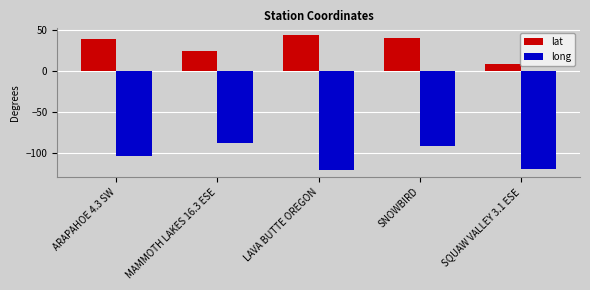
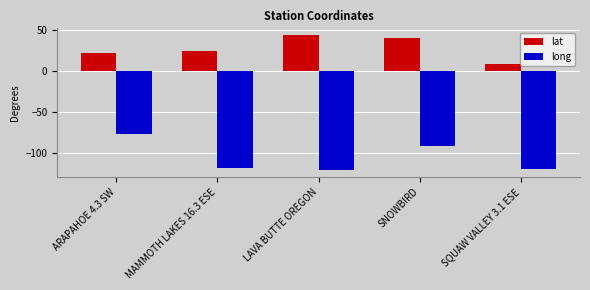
  {
    "lat": {
-     "ARAPAHOE 4.3 SW": 40,
+     "ARAPAHOE 4.3 SW": 20,
      "MAMMOTH LAKES 16.3 ESE": 20,
      "LAVA BUTTE OREGON": 40,
      "SNOWBIRD": 40,
      "SQUAW VALLEY 3.1 ESE": 10
    },
    "long": {
-     "ARAPAHOE 4.3 SW": -100,
-     "MAMMOTH LAKES 16.3 ESE": -90,
+     "ARAPAHOE 4.3 SW": -80,
+     "MAMMOTH LAKES 16.3 ESE": -120,
      "LAVA BUTTE OREGON": -120,
      "SNOWBIRD": -90,
      "SQUAW VALLEY 3.1 ESE": -120
    }
  }
